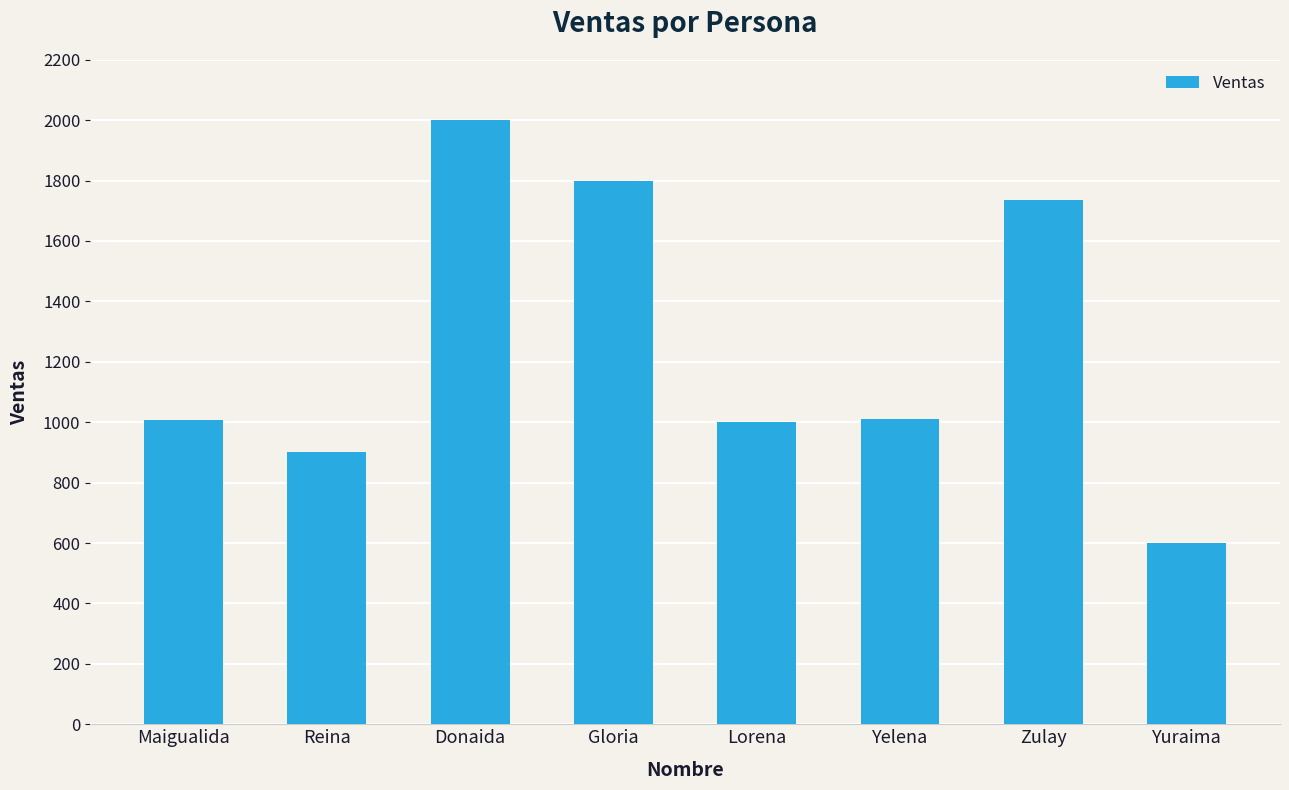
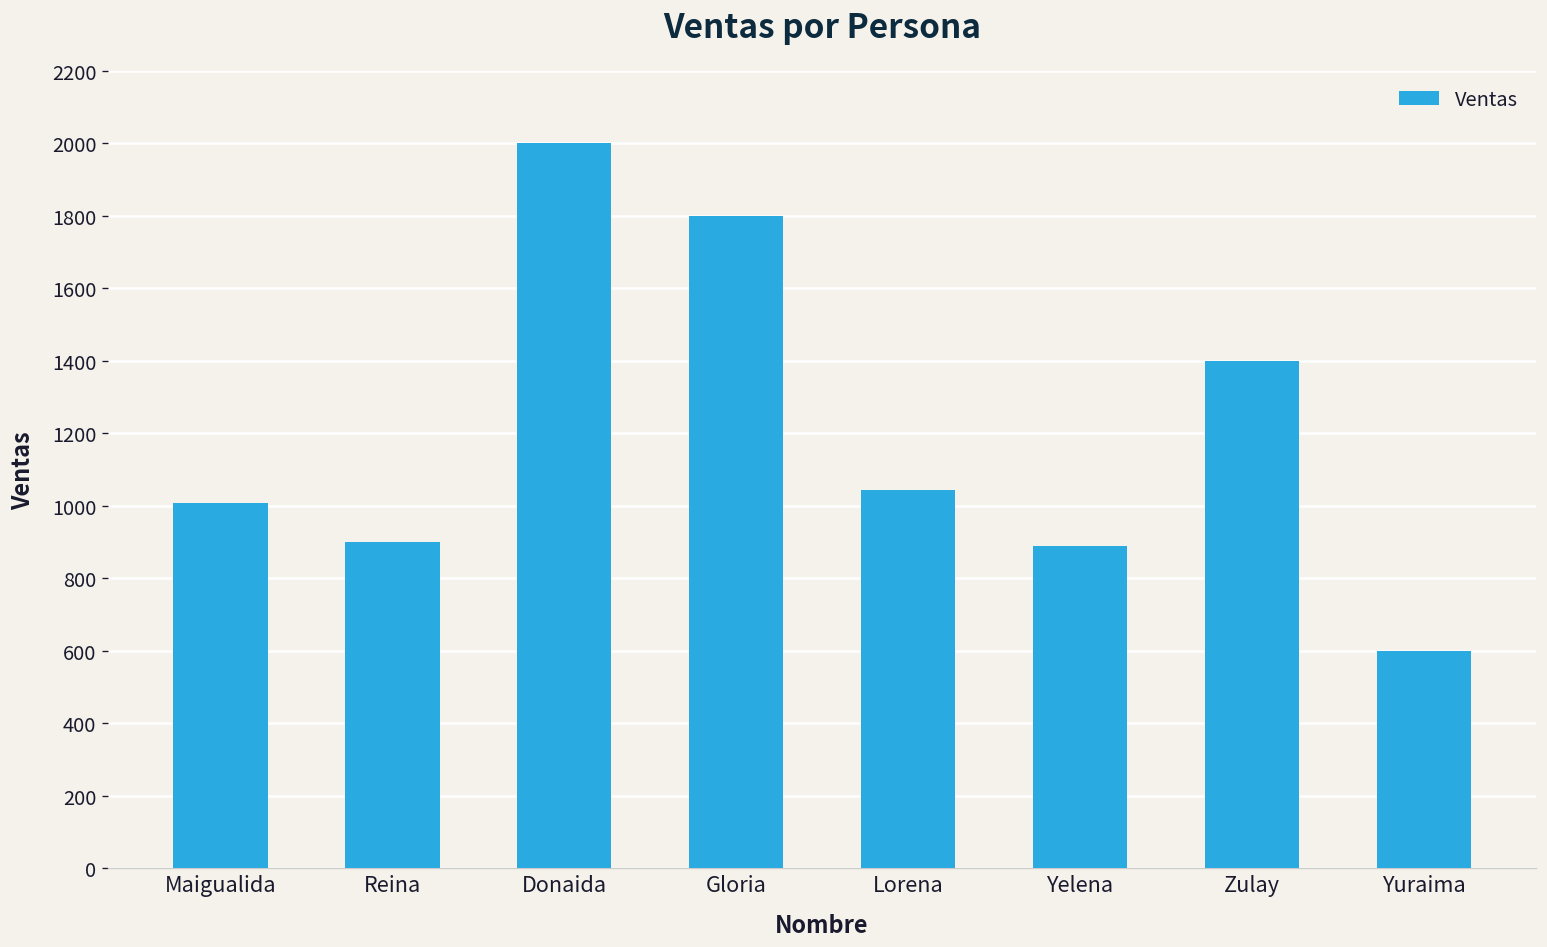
  {
    "Maigualida": 1010,
    "Reina": 900,
    "Donaida": 2000,
    "Gloria": 1800,
-   "Lorena": 1000,
-   "Yelena": 1010,
-   "Zulay": 1740,
+   "Lorena": 1040,
+   "Yelena": 890,
+   "Zulay": 1400,
    "Yuraima": 600
  }
